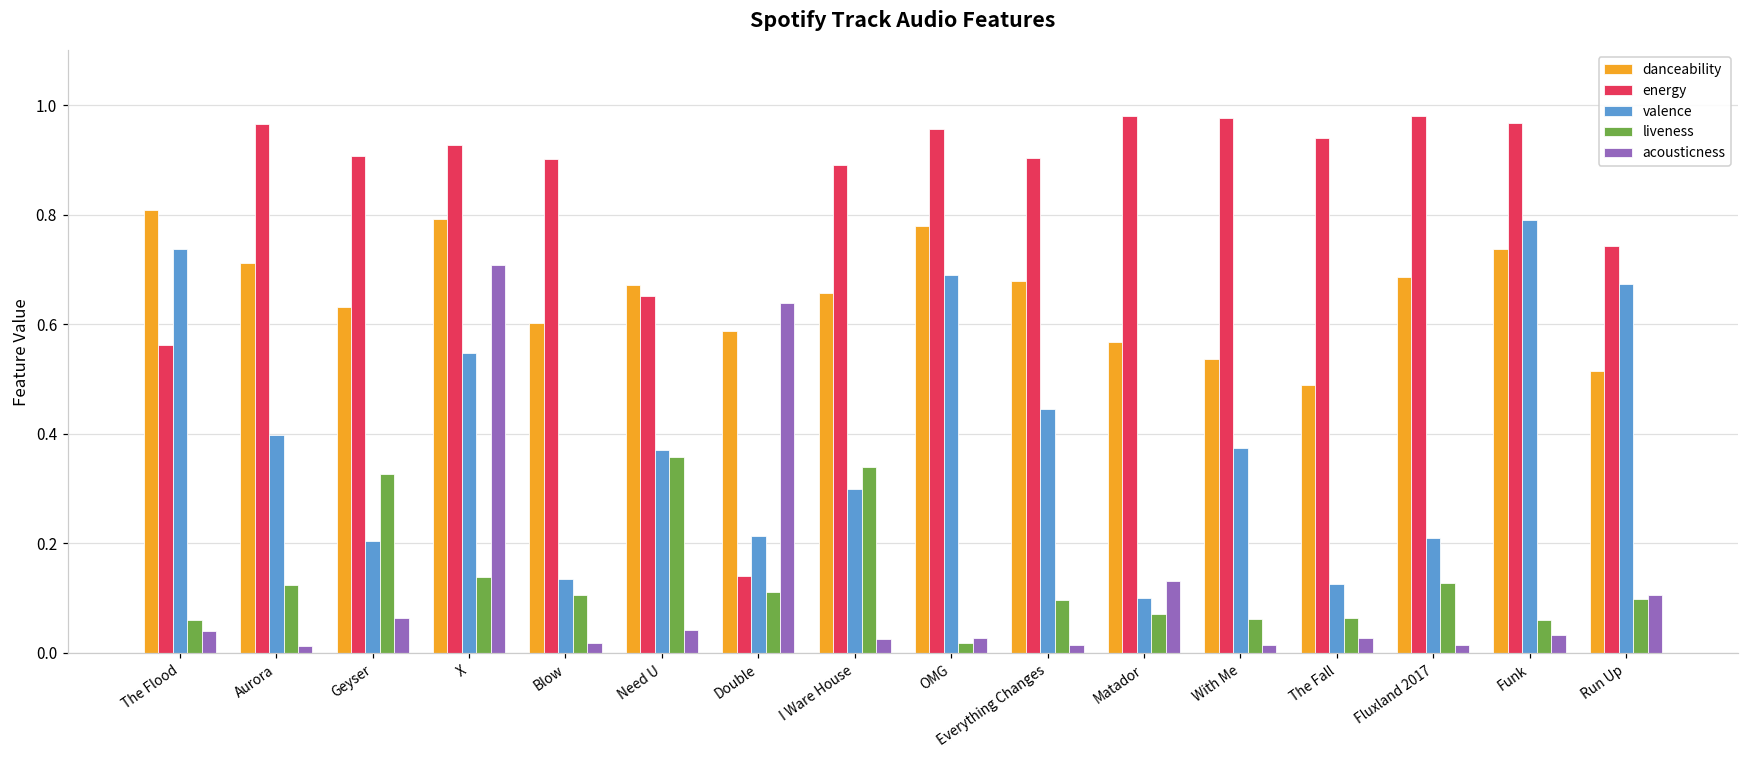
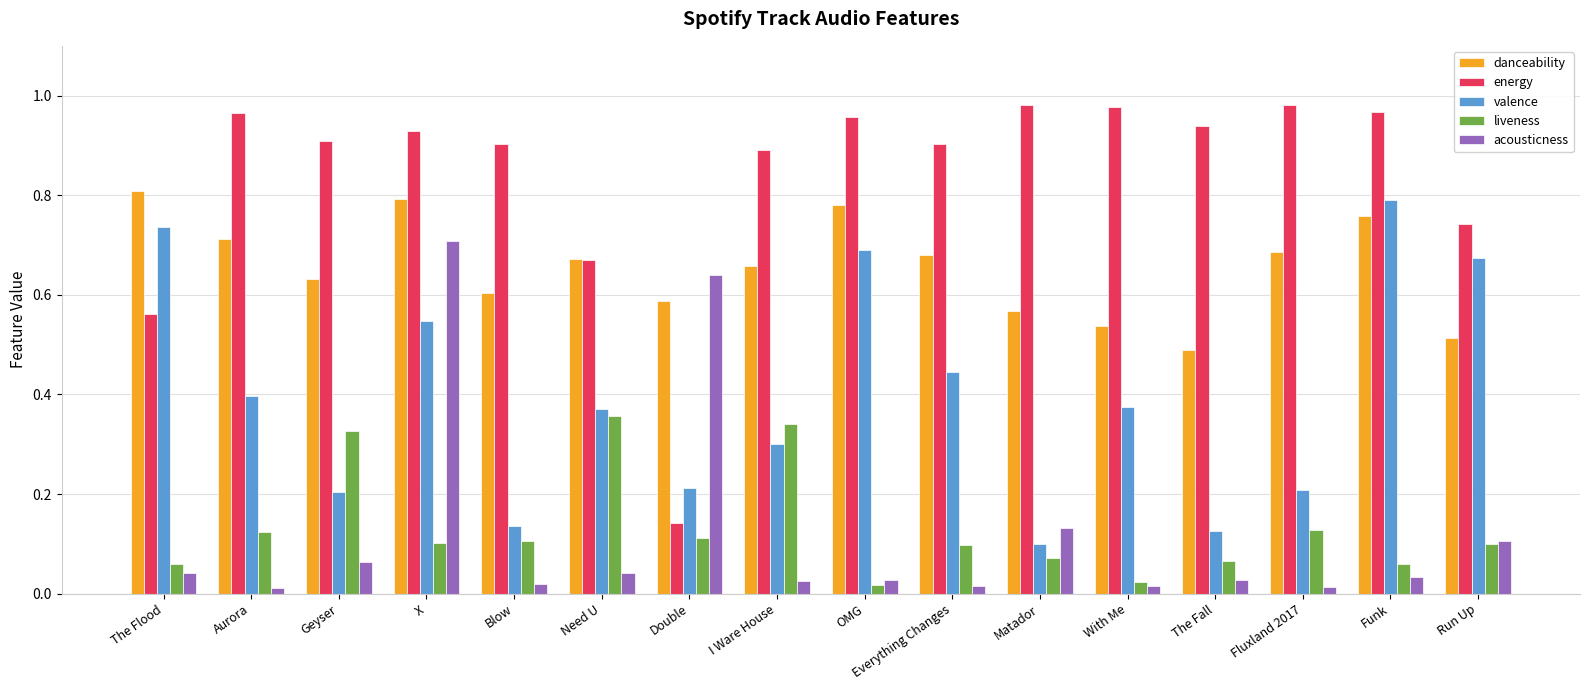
  {
    "danceability": {
      "The Flood": 0.81,
      "Aurora": 0.71,
      "Geyser": 0.63,
      "X": 0.79,
      "Blow": 0.60,
      "Need U": 0.67,
      "Double": 0.59,
      "I Ware House": 0.66,
      "OMG": 0.78,
      "Everything Changes": 0.68,
      "Matador": 0.57,
      "With Me": 0.54,
      "The Fall": 0.49,
      "Fluxland 2017": 0.69,
-     "Funk": 0.74,
+     "Funk": 0.76,
      "Run Up": 0.51
    },
    "energy": {
      "The Flood": 0.56,
      "Aurora": 0.97,
      "Geyser": 0.91,
      "X": 0.93,
      "Blow": 0.90,
-     "Need U": 0.65,
+     "Need U": 0.67,
      "Double": 0.14,
      "I Ware House": 0.89,
      "OMG": 0.96,
      "Everything Changes": 0.90,
      "Matador": 0.98,
      "With Me": 0.98,
      "The Fall": 0.94,
      "Fluxland 2017": 0.98,
      "Funk": 0.97,
      "Run Up": 0.74
    },
    "valence": {
      "The Flood": 0.74,
      "Aurora": 0.40,
      "Geyser": 0.20,
      "X": 0.55,
      "Blow": 0.14,
      "Need U": 0.37,
      "Double": 0.21,
      "I Ware House": 0.30,
      "OMG": 0.69,
      "Everything Changes": 0.45,
      "Matador": 0.10,
      "With Me": 0.37,
      "The Fall": 0.13,
      "Fluxland 2017": 0.21,
      "Funk": 0.79,
      "Run Up": 0.67
    },
    "liveness": {
      "The Flood": 0.06,
      "Aurora": 0.12,
      "Geyser": 0.33,
-     "X": 0.14,
+     "X": 0.10,
      "Blow": 0.11,
      "Need U": 0.36,
      "Double": 0.11,
      "I Ware House": 0.34,
      "OMG": 0.02,
      "Everything Changes": 0.10,
      "Matador": 0.07,
-     "With Me": 0.06,
+     "With Me": 0.02,
      "The Fall": 0.06,
      "Fluxland 2017": 0.13,
      "Funk": 0.06,
      "Run Up": 0.10
    },
    "acousticness": {
      "The Flood": 0.04,
      "Aurora": 0.01,
      "Geyser": 0.06,
      "X": 0.71,
      "Blow": 0.02,
      "Need U": 0.04,
      "Double": 0.64,
      "I Ware House": 0.03,
      "OMG": 0.03,
      "Everything Changes": 0.02,
      "Matador": 0.13,
      "With Me": 0.02,
      "The Fall": 0.03,
      "Fluxland 2017": 0.01,
      "Funk": 0.03,
      "Run Up": 0.11
    }
  }
